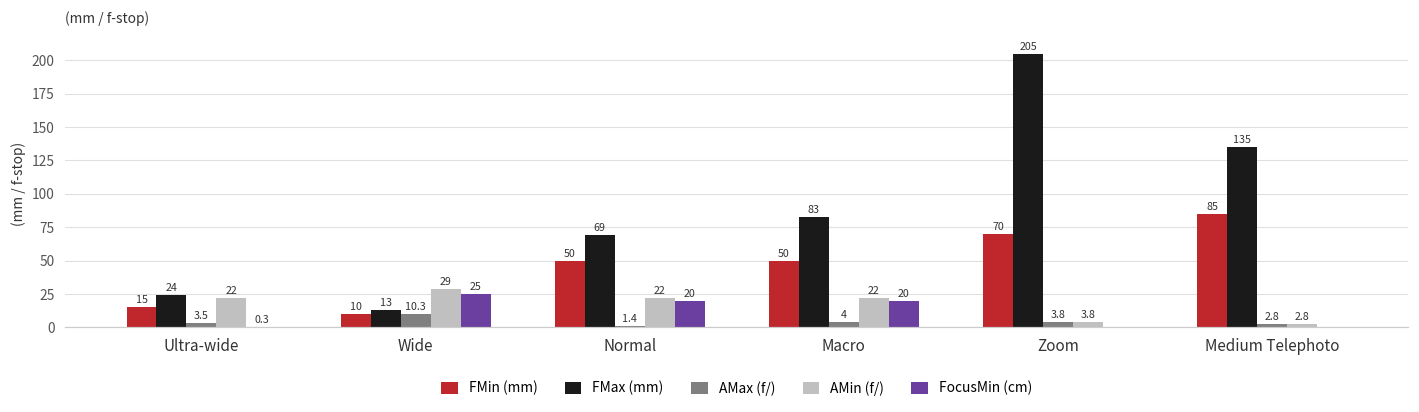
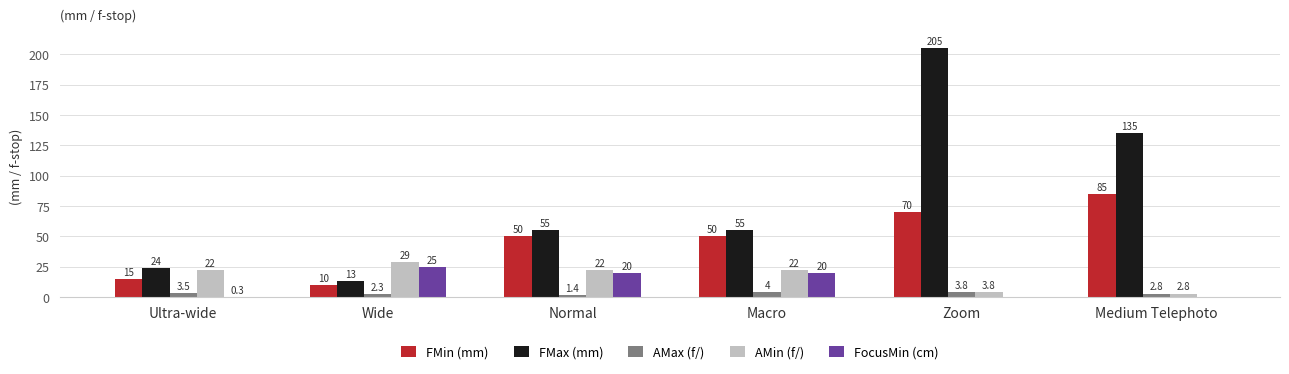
  {
    "FMin (mm)": {
      "Ultra-wide": 15,
      "Wide": 10,
      "Normal": 50,
      "Macro": 50,
      "Zoom": 70,
      "Medium Telephoto": 85
    },
    "FMax (mm)": {
      "Ultra-wide": 24,
      "Wide": 13,
-     "Normal": 69,
-     "Macro": 83,
+     "Normal": 55,
+     "Macro": 55,
      "Zoom": 205,
      "Medium Telephoto": 135
    },
    "AMax (f/)": {
      "Ultra-wide": 3.5,
-     "Wide": 10.3,
+     "Wide": 2.3,
      "Normal": 1.4,
      "Macro": 4,
      "Zoom": 3.8,
      "Medium Telephoto": 2.8
    },
    "AMin (f/)": {
      "Ultra-wide": 22,
      "Wide": 29,
      "Normal": 22,
      "Macro": 22,
      "Zoom": 3.8,
      "Medium Telephoto": 2.8
    },
    "FocusMin (cm)": {
      "Ultra-wide": 0.3,
      "Wide": 25,
      "Normal": 20,
      "Macro": 20
    }
  }
